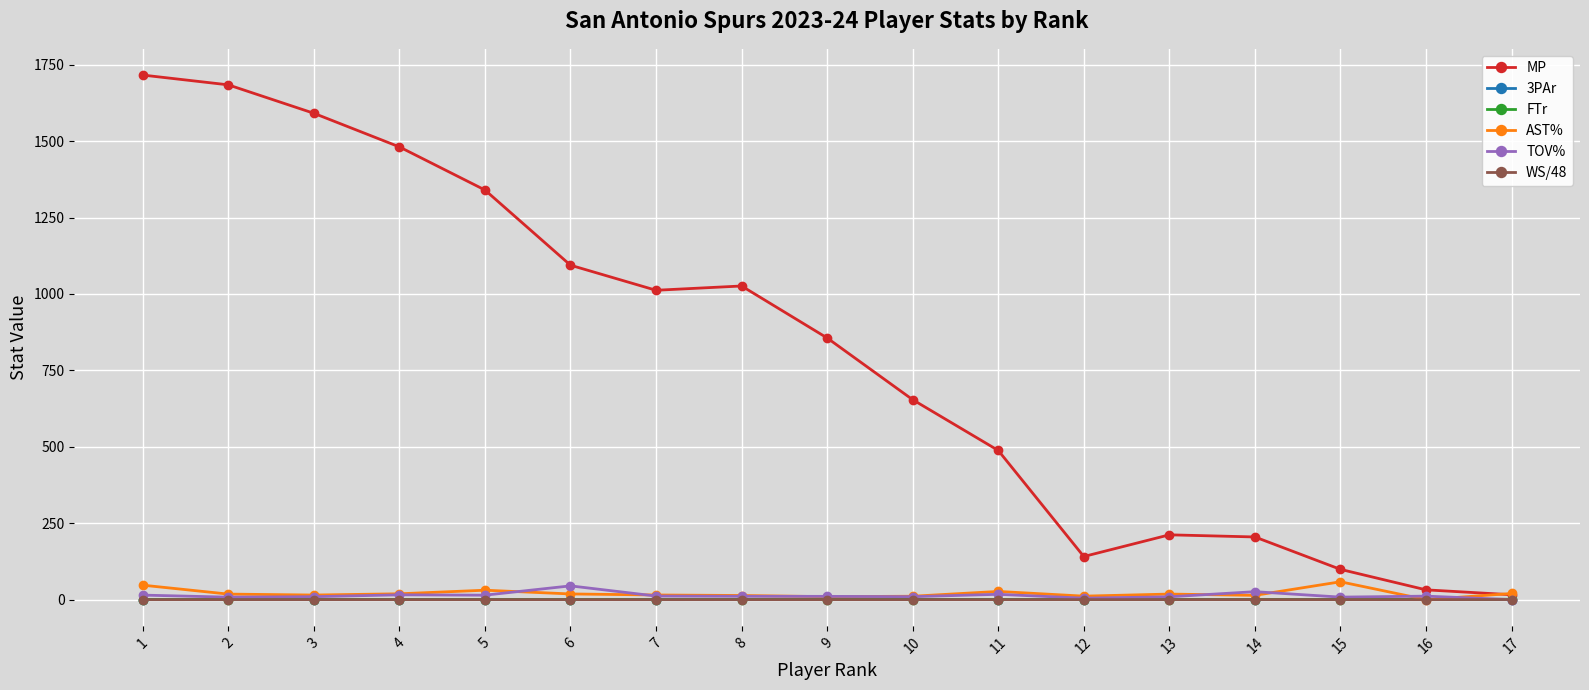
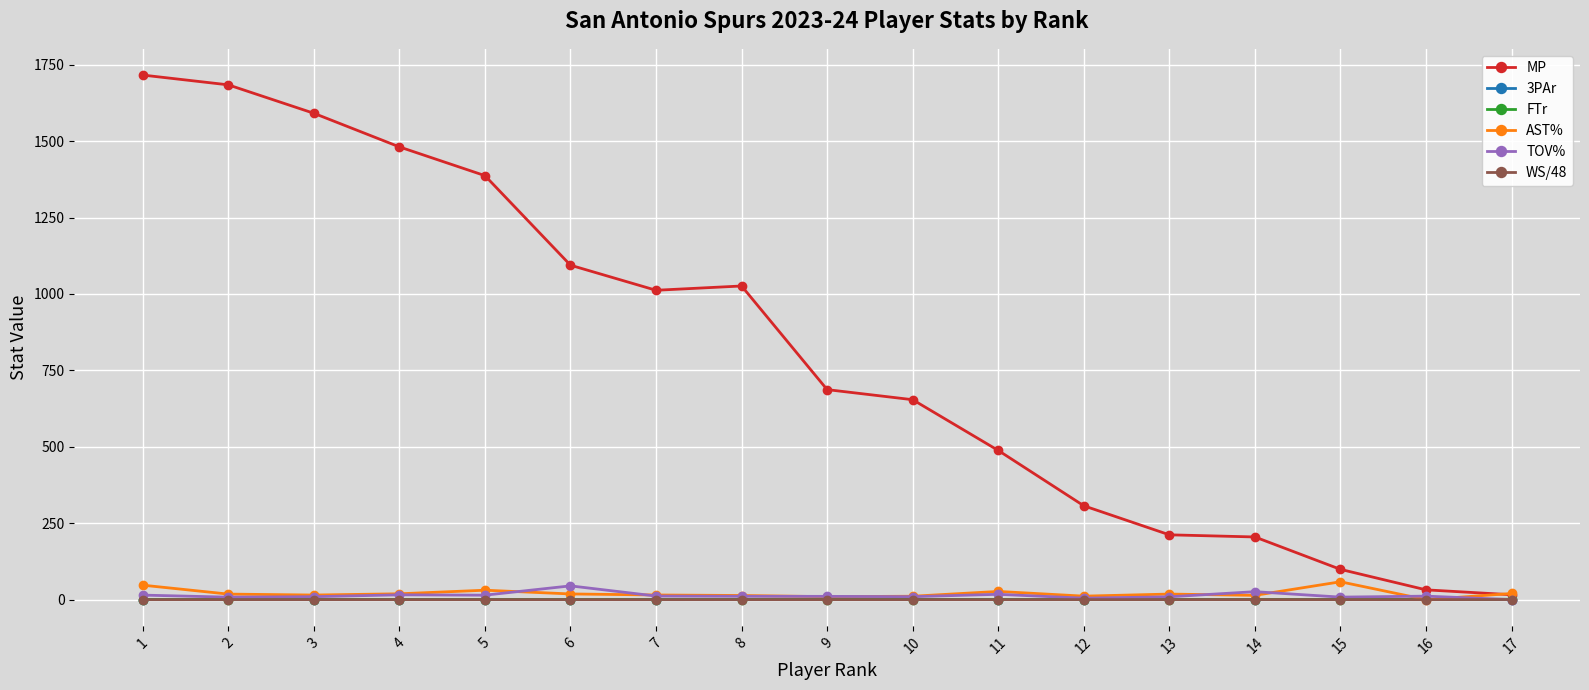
  {
    "MP": {
      "1": 1720,
      "2": 1680,
      "3": 1590,
      "4": 1480,
-     "5": 1340,
+     "5": 1390,
      "6": 1090,
      "7": 1010,
      "8": 1030,
-     "9": 860,
+     "9": 690,
      "10": 650,
      "11": 490,
-     "12": 140,
+     "12": 310,
      "13": 210,
      "14": 210,
      "15": 100,
      "16": 30
    },
    "AST%": {
      "1": 50,
      "2": 20,
      "5": 30,
      "6": 20,
      "11": 30,
      "13": 20,
      "14": 10,
      "15": 60
    },
    "TOV%": {
      "1": 10,
      "5": 10,
      "6": 50,
      "11": 20,
      "13": 10,
      "14": 30,
      "16": 10
    }
  }
